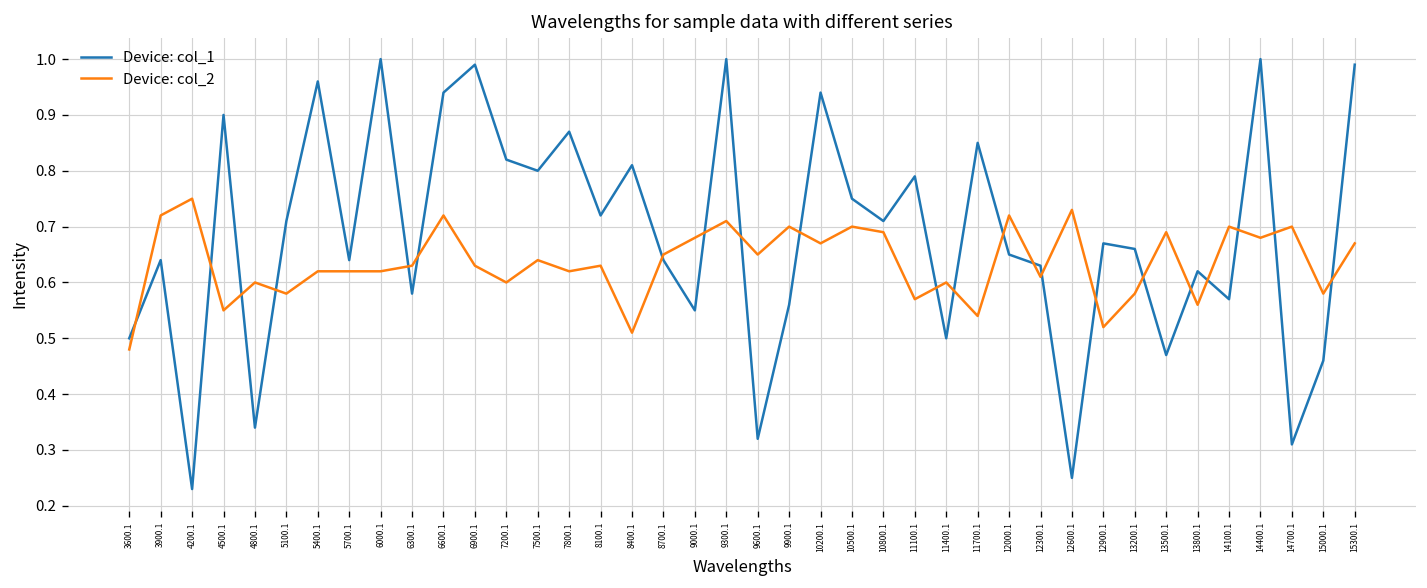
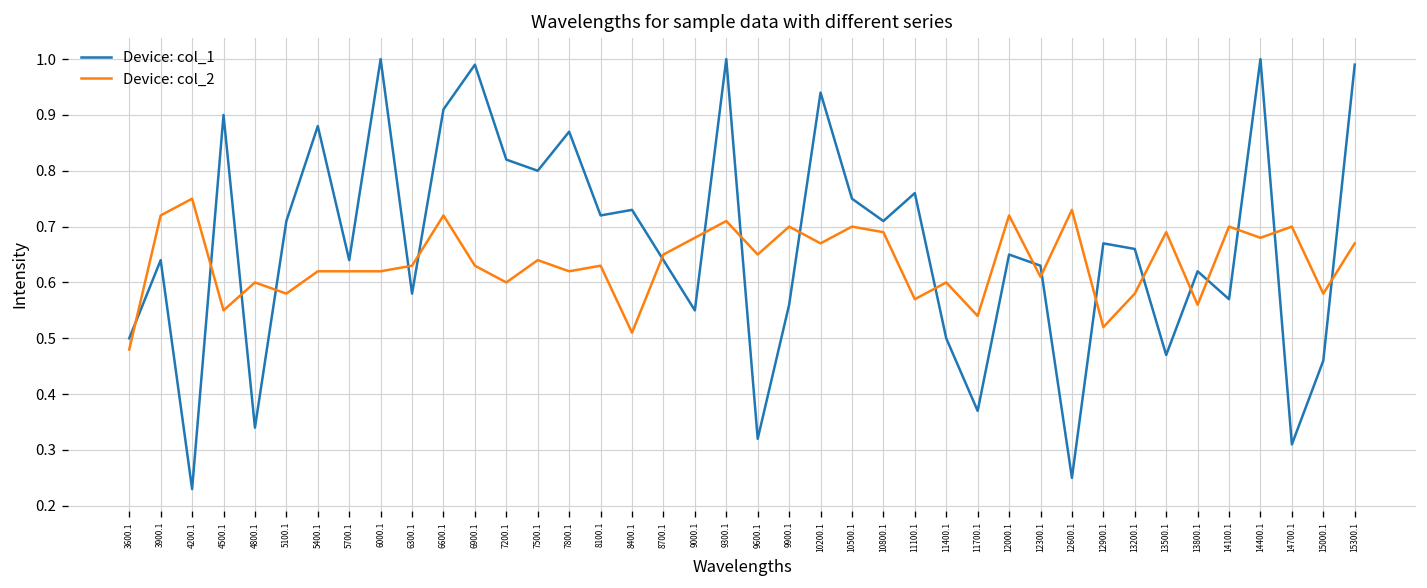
  {
    "Device: col_1": {
      "3600.1": 0.50,
      "3900.1": 0.64,
      "4200.1": 0.23,
      "4500.1": 0.90,
      "4800.1": 0.34,
      "5100.1": 0.71,
-     "5400.1": 0.96,
+     "5400.1": 0.88,
      "5700.1": 0.64,
      "6000.1": 1.00,
      "6300.1": 0.58,
-     "6600.1": 0.94,
+     "6600.1": 0.91,
      "6900.1": 0.99,
      "7200.1": 0.82,
      "7500.1": 0.80,
      "7800.1": 0.87,
      "8100.1": 0.72,
-     "8400.1": 0.81,
+     "8400.1": 0.73,
      "8700.1": 0.64,
      "9000.1": 0.55,
      "9300.1": 1.00,
      "9600.1": 0.32,
      "9900.1": 0.56,
      "10200.1": 0.94,
      "10500.1": 0.75,
      "10800.1": 0.71,
-     "11100.1": 0.79,
+     "11100.1": 0.76,
      "11400.1": 0.50,
-     "11700.1": 0.85,
+     "11700.1": 0.37,
      "12000.1": 0.65,
      "12300.1": 0.63,
      "12600.1": 0.25,
      "12900.1": 0.67,
      "13200.1": 0.66,
      "13500.1": 0.47,
      "13800.1": 0.62,
      "14100.1": 0.57,
      "14400.1": 1.00,
      "14700.1": 0.31,
      "15000.1": 0.46,
      "15300.1": 0.99
    },
    "Device: col_2": {
      "3600.1": 0.48,
      "3900.1": 0.72,
      "4200.1": 0.75,
      "4500.1": 0.55,
      "4800.1": 0.60,
      "5100.1": 0.58,
      "5400.1": 0.62,
      "5700.1": 0.62,
      "6000.1": 0.62,
      "6300.1": 0.63,
      "6600.1": 0.72,
      "6900.1": 0.63,
      "7200.1": 0.60,
      "7500.1": 0.64,
      "7800.1": 0.62,
      "8100.1": 0.63,
      "8400.1": 0.51,
      "8700.1": 0.65,
      "9000.1": 0.68,
      "9300.1": 0.71,
      "9600.1": 0.65,
      "9900.1": 0.70,
      "10200.1": 0.67,
      "10500.1": 0.70,
      "10800.1": 0.69,
      "11100.1": 0.57,
      "11400.1": 0.60,
      "11700.1": 0.54,
      "12000.1": 0.72,
      "12300.1": 0.61,
      "12600.1": 0.73,
      "12900.1": 0.52,
      "13200.1": 0.58,
      "13500.1": 0.69,
      "13800.1": 0.56,
      "14100.1": 0.70,
      "14400.1": 0.68,
      "14700.1": 0.70,
      "15000.1": 0.58,
      "15300.1": 0.67
    }
  }
